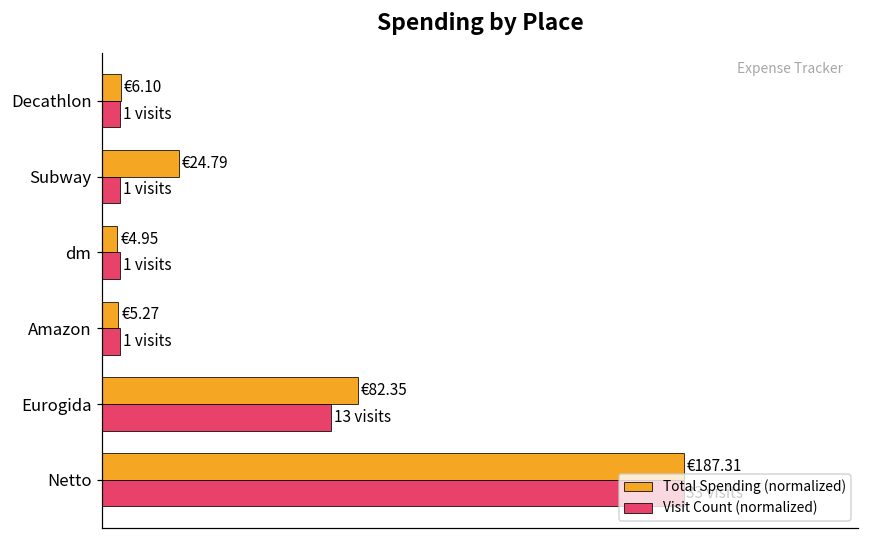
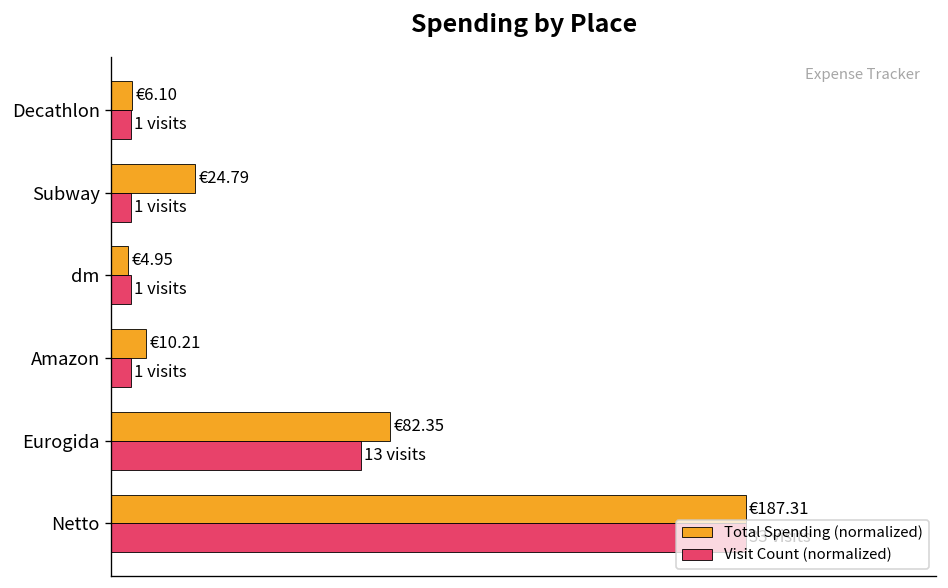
  {
    "Total Spending (normalized)": {
-     "Amazon": "€5.27"
+     "Amazon": "€10.21"
    }
  }
